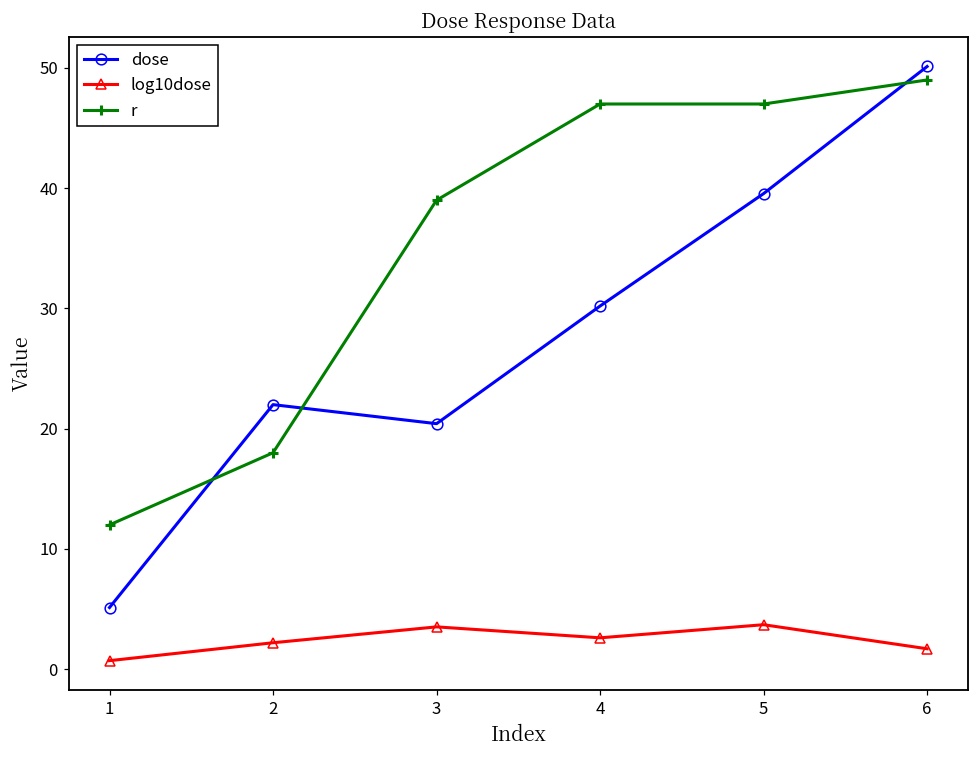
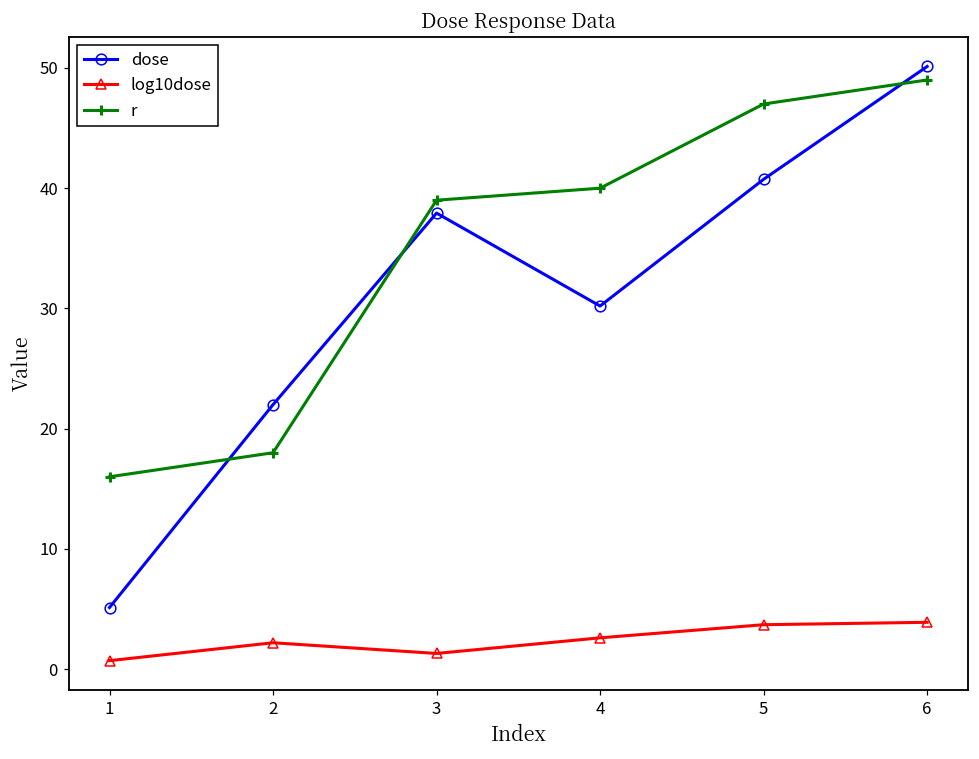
  {
    "dose": {
      "1": 5.1,
      "2": 22.0,
-     "3": 20.4,
+     "3": 37.9,
      "4": 30.2,
-     "5": 39.6,
+     "5": 40.7,
      "6": 50.1
    },
    "log10dose": {
      "1": 0.7,
      "2": 2.2,
-     "3": 3.5,
+     "3": 1.3,
      "4": 2.6,
      "5": 3.7,
-     "6": 1.7
+     "6": 3.9
    },
    "r": {
-     "1": 12,
+     "1": 16,
      "2": 18,
      "3": 39,
-     "4": 47,
+     "4": 40,
      "5": 47,
      "6": 49
    }
  }
